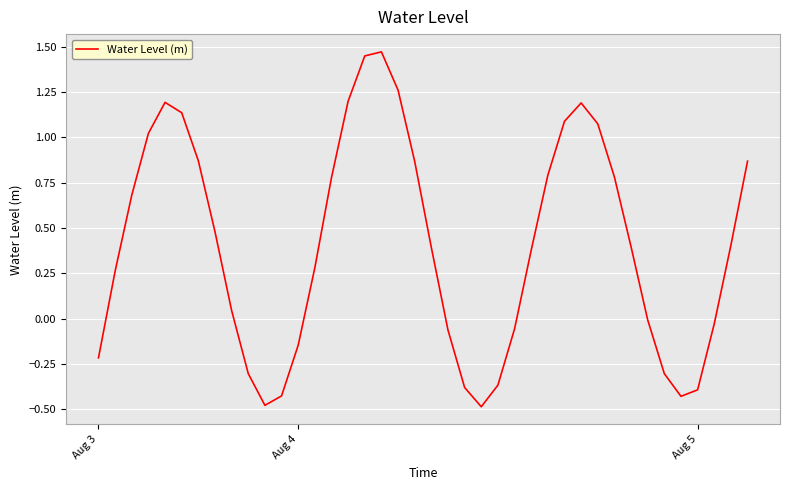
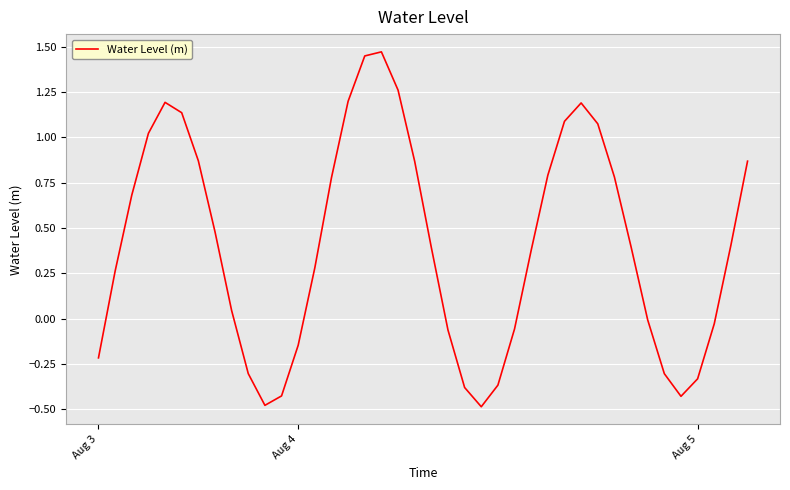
  {
    "Aug 3": -0.22,
    "Aug 4": -0.15,
-   "Aug 5": -0.39
+   "Aug 5": -0.33
  }
